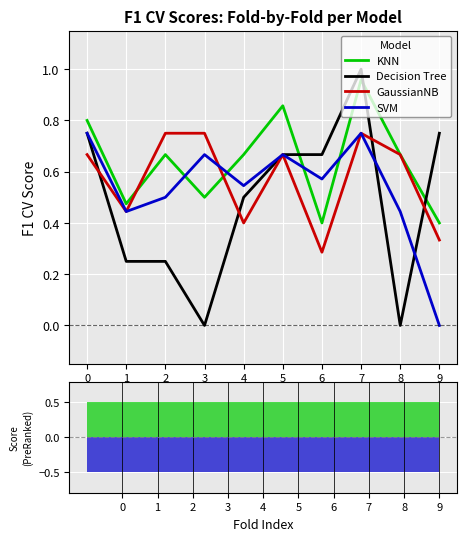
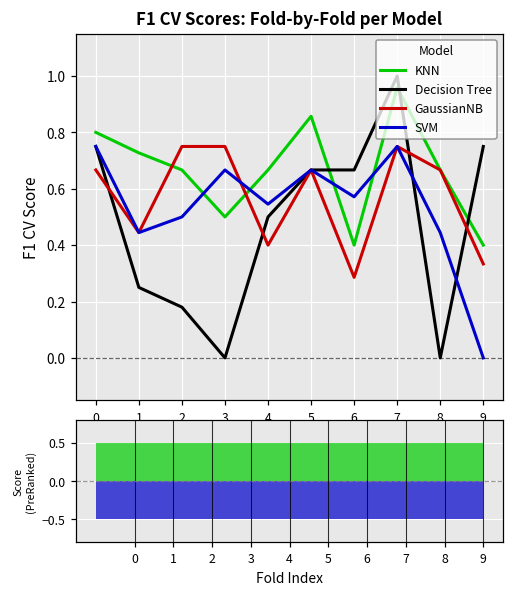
  {
    "F1 CV Scores: Fold-by-Fold per Model": {
      "KNN": {
        "0": 0.80,
-       "1": 0.47,
+       "1": 0.73,
        "2": 0.67,
        "3": 0.50,
        "4": 0.67,
        "5": 0.86,
        "6": 0.40,
        "9": 0.40
      },
      "Decision Tree": {
        "1": 0.25,
-       "2": 0.25,
+       "2": 0.18,
        "3": 0.00,
        "4": 0.50,
        "6": 0.67,
        "8": 0.00,
        "9": 0.75
      },
      "GaussianNB": {
        "0": 0.67,
        "2": 0.75,
        "3": 0.75,
        "4": 0.40,
        "6": 0.29,
        "9": 0.33
      },
      "SVM": {
        "2": 0.50,
        "3": 0.67,
        "4": 0.55,
        "6": 0.57,
        "8": 0.44,
        "9": 0.00
      }
    }
  }
